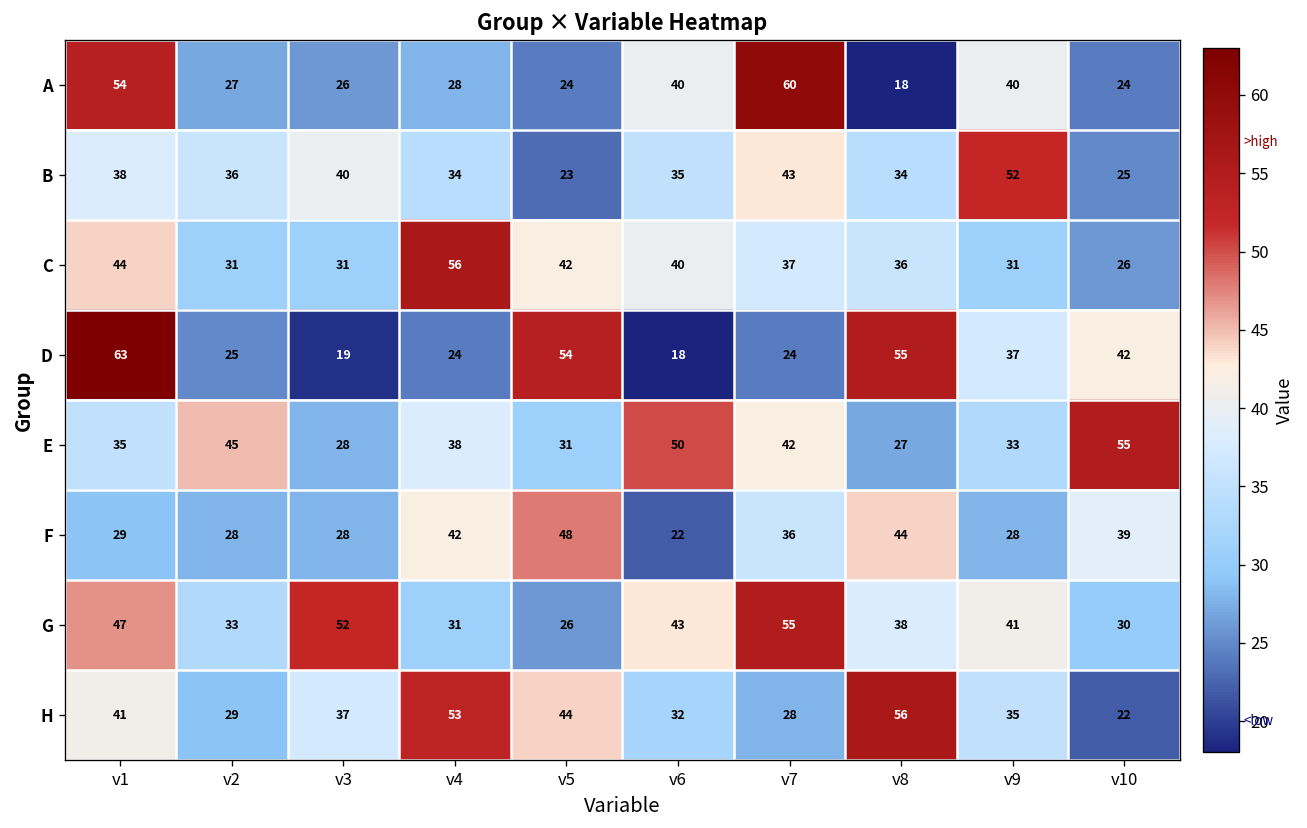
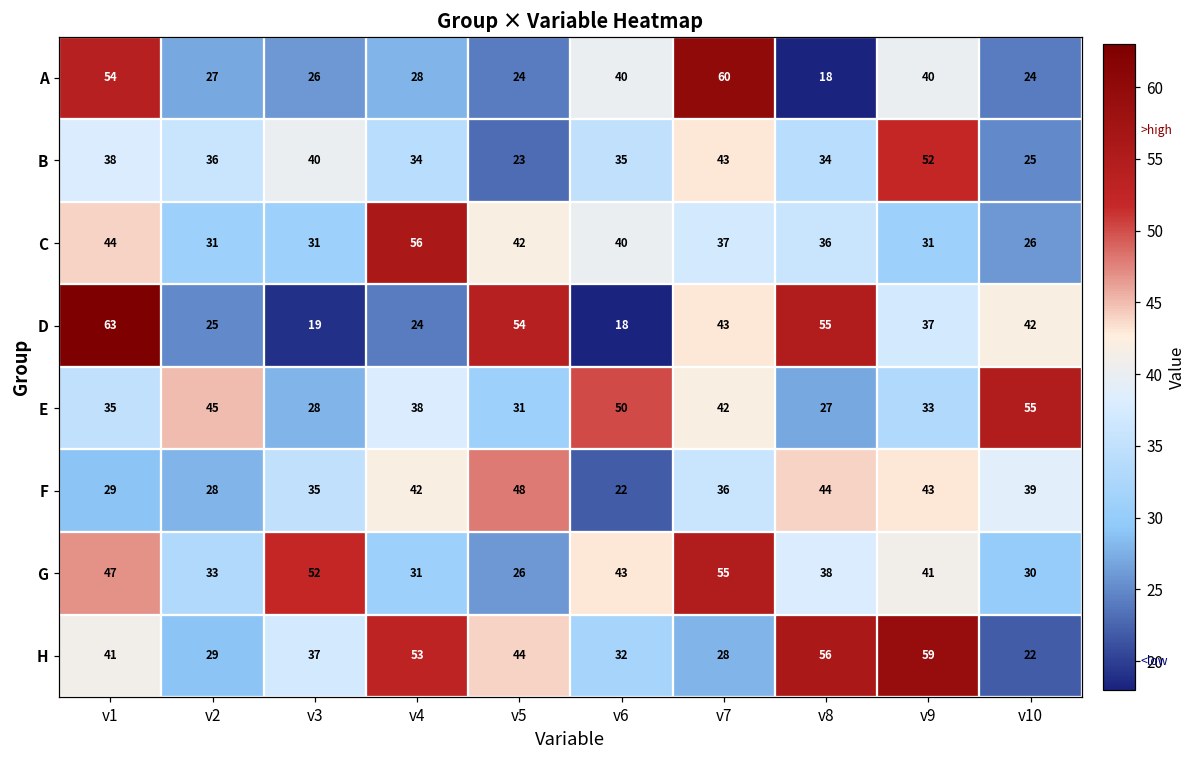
  {
    "A": {
      "v1": 54,
      "v2": 27,
      "v3": 26,
      "v4": 28,
      "v5": 24,
      "v6": 40,
      "v7": 60,
      "v8": 18,
      "v9": 40,
      "v10": 24
    },
    "B": {
      "v1": 38,
      "v2": 36,
      "v3": 40,
      "v4": 34,
      "v5": 23,
      "v6": 35,
      "v7": 43,
      "v8": 34,
      "v9": 52,
      "v10": 25
    },
    "C": {
      "v1": 44,
      "v2": 31,
      "v3": 31,
      "v4": 56,
      "v5": 42,
      "v6": 40,
      "v7": 37,
      "v8": 36,
      "v9": 31,
      "v10": 26
    },
    "D": {
      "v1": 63,
      "v2": 25,
      "v3": 19,
      "v4": 24,
      "v5": 54,
      "v6": 18,
-     "v7": 24,
+     "v7": 43,
      "v8": 55,
      "v9": 37,
      "v10": 42
    },
    "E": {
      "v1": 35,
      "v2": 45,
      "v3": 28,
      "v4": 38,
      "v5": 31,
      "v6": 50,
      "v7": 42,
      "v8": 27,
      "v9": 33,
      "v10": 55
    },
    "F": {
      "v1": 29,
      "v2": 28,
-     "v3": 28,
+     "v3": 35,
      "v4": 42,
      "v5": 48,
      "v6": 22,
      "v7": 36,
      "v8": 44,
-     "v9": 28,
+     "v9": 43,
      "v10": 39
    },
    "G": {
      "v1": 47,
      "v2": 33,
      "v3": 52,
      "v4": 31,
      "v5": 26,
      "v6": 43,
      "v7": 55,
      "v8": 38,
      "v9": 41,
      "v10": 30
    },
    "H": {
      "v1": 41,
      "v2": 29,
      "v3": 37,
      "v4": 53,
      "v5": 44,
      "v6": 32,
      "v7": 28,
      "v8": 56,
-     "v9": 35,
+     "v9": 59,
      "v10": 22
    }
  }
